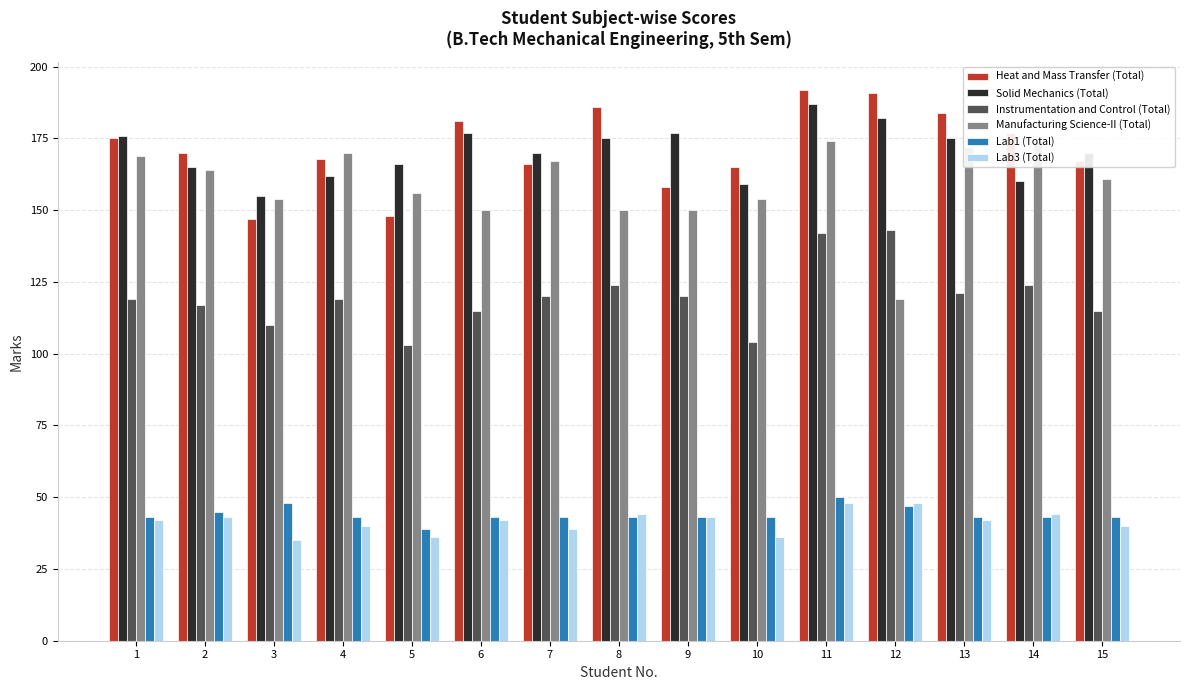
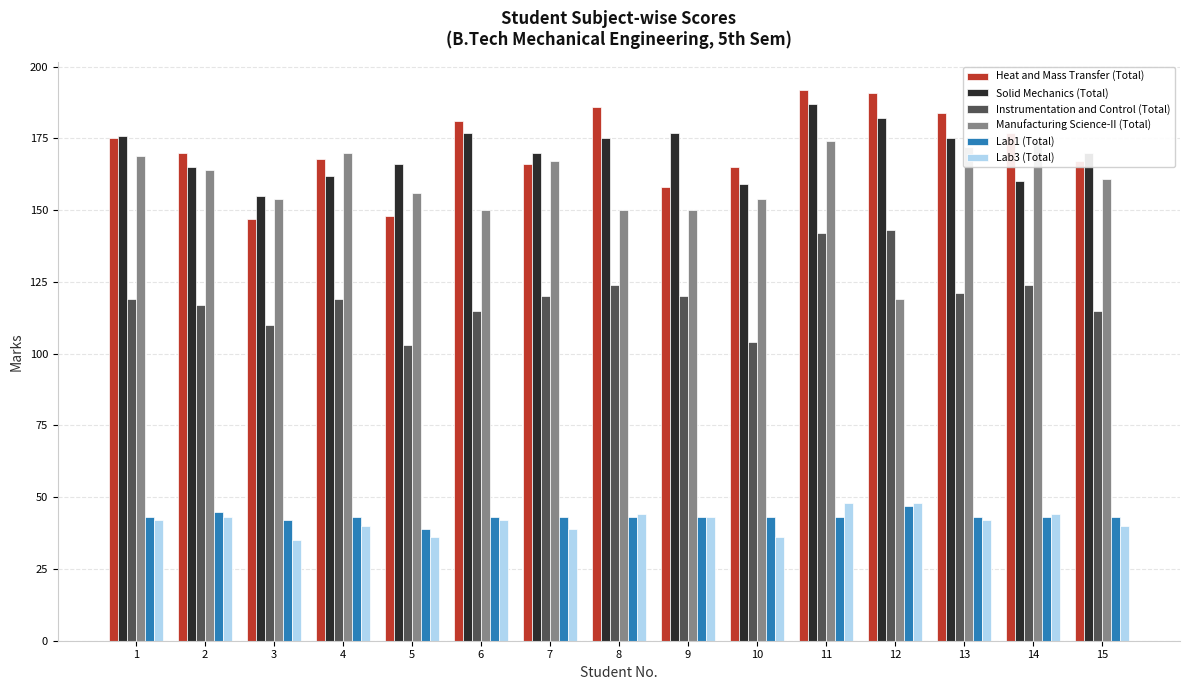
  {
    "Heat and Mass Transfer (Total)": {
      "1": 175,
      "2": 170,
      "3": 147,
      "4": 168,
      "5": 148,
      "6": 181,
      "7": 166,
      "8": 186,
      "9": 158,
      "10": 165,
      "11": 192,
      "12": 191,
      "13": 184
    },
    "Solid Mechanics (Total)": {
      "1": 176,
      "2": 165,
      "3": 155,
      "4": 162,
      "5": 166,
      "6": 177,
      "7": 170,
      "8": 175,
      "9": 177,
      "10": 159,
      "11": 187,
      "12": 182,
      "13": 175,
      "14": 160
    },
    "Instrumentation and Control (Total)": {
      "1": 119,
      "2": 117,
      "3": 110,
      "4": 119,
      "5": 103,
      "6": 115,
      "7": 120,
      "8": 124,
      "9": 120,
      "10": 104,
      "11": 142,
      "12": 143,
      "13": 121,
      "14": 124,
      "15": 115
    },
    "Manufacturing Science-II (Total)": {
      "1": 169,
      "2": 164,
      "3": 154,
      "4": 170,
      "5": 156,
      "6": 150,
      "7": 167,
      "8": 150,
      "9": 150,
      "10": 154,
      "11": 174,
      "12": 119,
      "15": 161
    },
    "Lab1 (Total)": {
      "1": 43,
      "2": 45,
-     "3": 48,
+     "3": 42,
      "4": 43,
      "5": 39,
      "6": 43,
      "7": 43,
      "8": 43,
      "9": 43,
      "10": 43,
-     "11": 50,
+     "11": 43,
      "12": 47,
      "13": 43,
      "14": 43,
      "15": 43
    },
    "Lab3 (Total)": {
      "1": 42,
      "2": 43,
      "3": 35,
      "4": 40,
      "5": 36,
      "6": 42,
      "7": 39,
      "8": 44,
      "9": 43,
      "10": 36,
      "11": 48,
      "12": 48,
      "13": 42,
      "14": 44,
      "15": 40
    }
  }
